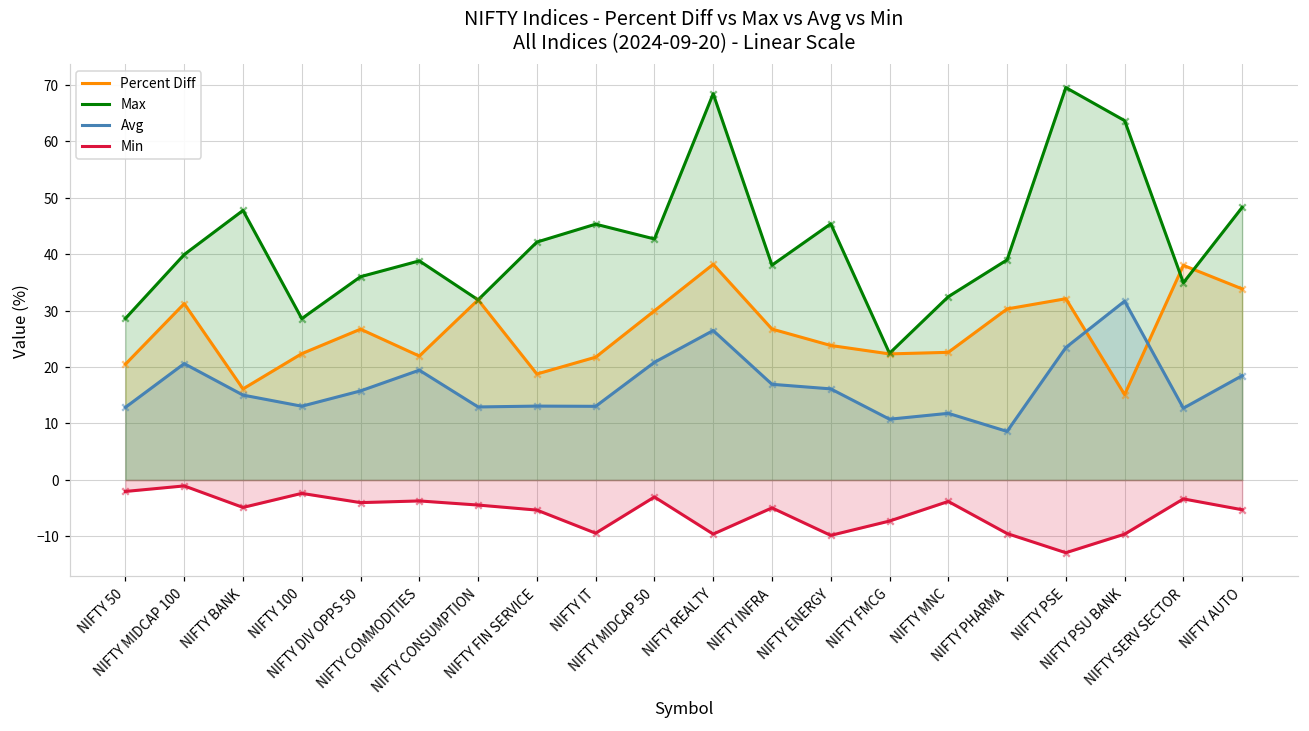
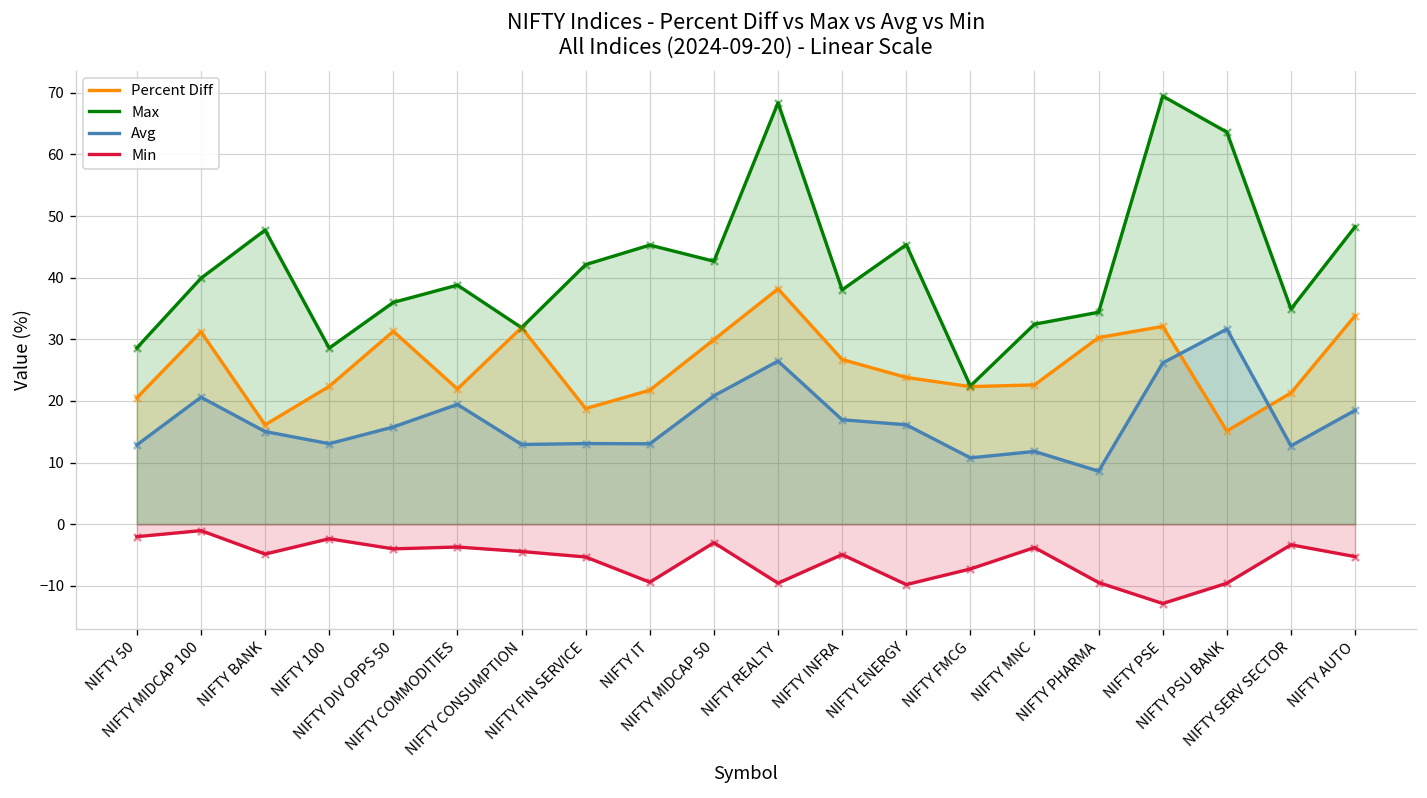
  {
    "Percent Diff": {
      "NIFTY 50": 21,
      "NIFTY MIDCAP 100": 31,
      "NIFTY BANK": 16,
      "NIFTY 100": 22,
-     "NIFTY DIV OPPS 50": 27,
+     "NIFTY DIV OPPS 50": 31,
      "NIFTY COMMODITIES": 22,
      "NIFTY FIN SERVICE": 19,
      "NIFTY IT": 22,
      "NIFTY MIDCAP 50": 30,
      "NIFTY REALTY": 38,
      "NIFTY INFRA": 27,
      "NIFTY ENERGY": 24,
      "NIFTY MNC": 23,
      "NIFTY PHARMA": 30,
      "NIFTY PSE": 32,
      "NIFTY PSU BANK": 15,
-     "NIFTY SERV SECTOR": 38,
+     "NIFTY SERV SECTOR": 21,
      "NIFTY AUTO": 34
    },
    "Max": {
      "NIFTY 50": 29,
      "NIFTY MIDCAP 100": 40,
      "NIFTY BANK": 48,
      "NIFTY 100": 29,
      "NIFTY DIV OPPS 50": 36,
      "NIFTY COMMODITIES": 39,
      "NIFTY FIN SERVICE": 42,
      "NIFTY IT": 45,
      "NIFTY MIDCAP 50": 43,
      "NIFTY REALTY": 68,
      "NIFTY INFRA": 38,
      "NIFTY ENERGY": 45,
      "NIFTY MNC": 32,
-     "NIFTY PHARMA": 39,
+     "NIFTY PHARMA": 34,
      "NIFTY PSE": 69,
      "NIFTY PSU BANK": 64,
      "NIFTY SERV SECTOR": 35,
      "NIFTY AUTO": 48
    },
    "Avg": {
      "NIFTY 50": 13,
      "NIFTY MIDCAP 100": 21,
      "NIFTY BANK": 15,
      "NIFTY 100": 13,
      "NIFTY DIV OPPS 50": 16,
      "NIFTY COMMODITIES": 19,
      "NIFTY CONSUMPTION": 13,
      "NIFTY FIN SERVICE": 13,
      "NIFTY IT": 13,
      "NIFTY MIDCAP 50": 21,
      "NIFTY REALTY": 26,
      "NIFTY INFRA": 17,
      "NIFTY ENERGY": 16,
      "NIFTY FMCG": 11,
      "NIFTY MNC": 12,
      "NIFTY PHARMA": 9,
-     "NIFTY PSE": 23,
+     "NIFTY PSE": 26,
      "NIFTY PSU BANK": 32,
      "NIFTY SERV SECTOR": 13,
      "NIFTY AUTO": 18
    }
  }
